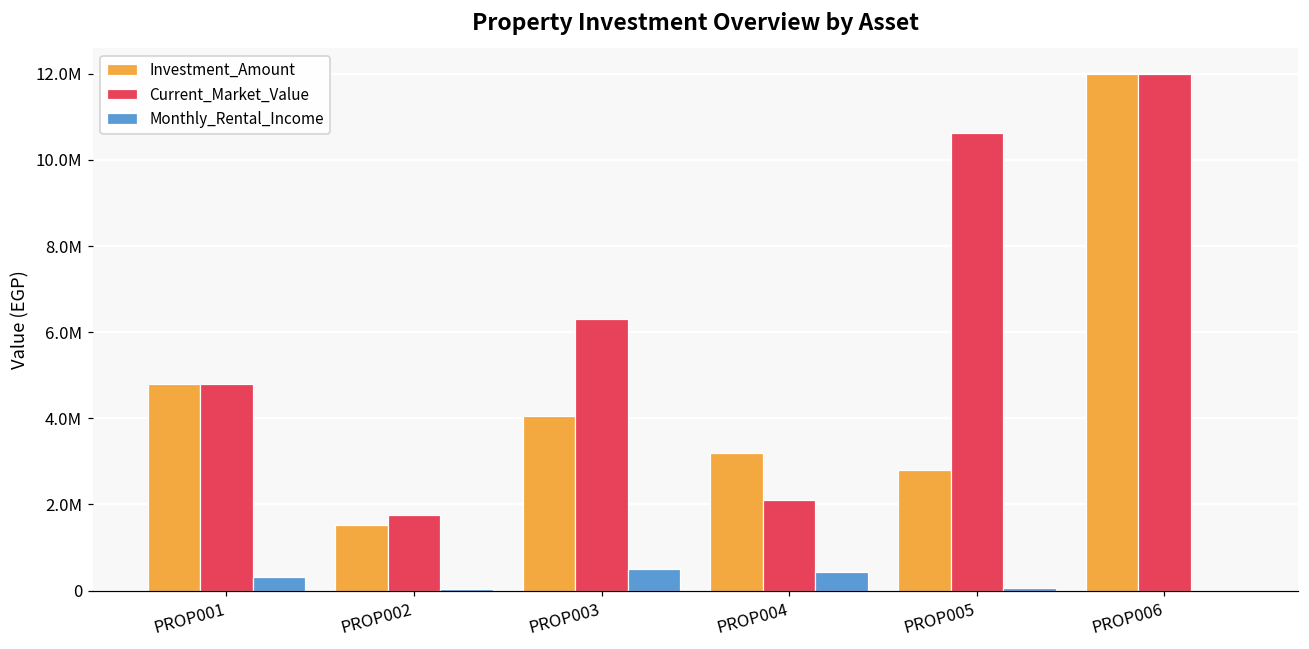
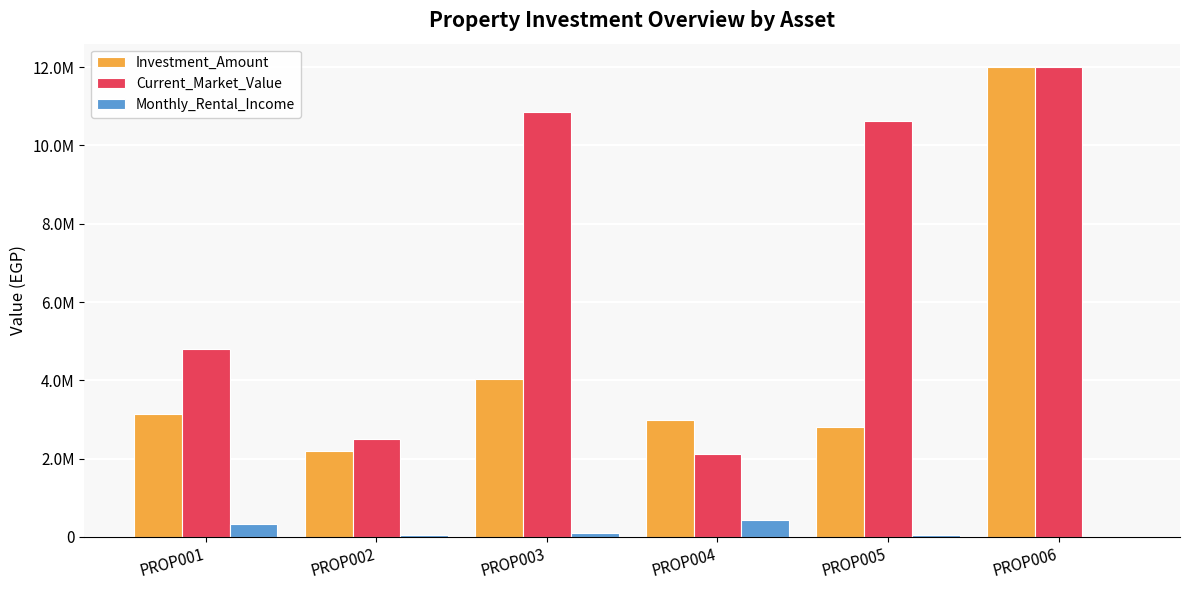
  {
    "Investment_Amount": {
-     "PROP001": 4800000,
-     "PROP002": 1500000,
+     "PROP001": 3100000,
+     "PROP002": 2200000,
      "PROP003": 4000000,
-     "PROP004": 3200000,
+     "PROP004": 3000000,
      "PROP005": 2800000,
      "PROP006": 12000000
    },
    "Current_Market_Value": {
      "PROP001": 4800000,
-     "PROP002": 1800000,
-     "PROP003": 6300000,
+     "PROP002": 2500000,
+     "PROP003": 10900000,
      "PROP004": 2100000,
      "PROP005": 10600000,
      "PROP006": 12000000
    },
    "Monthly_Rental_Income": {
      "PROP001": 300000,
-     "PROP003": 500000,
+     "PROP003": 100000,
      "PROP004": 400000,
      "PROP006": 0
    }
  }
